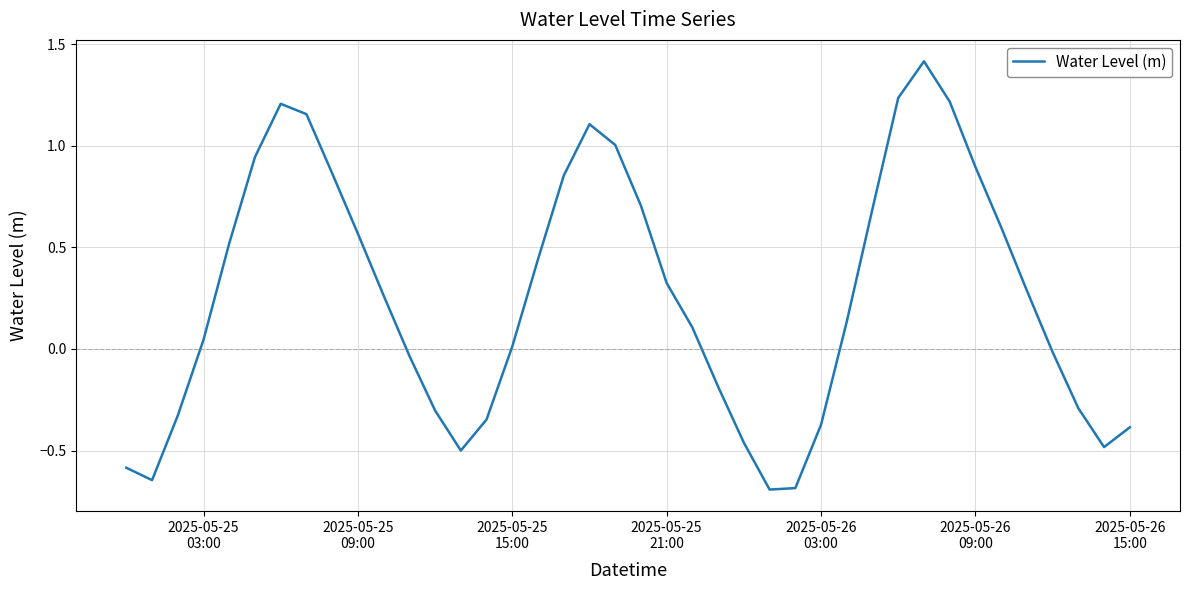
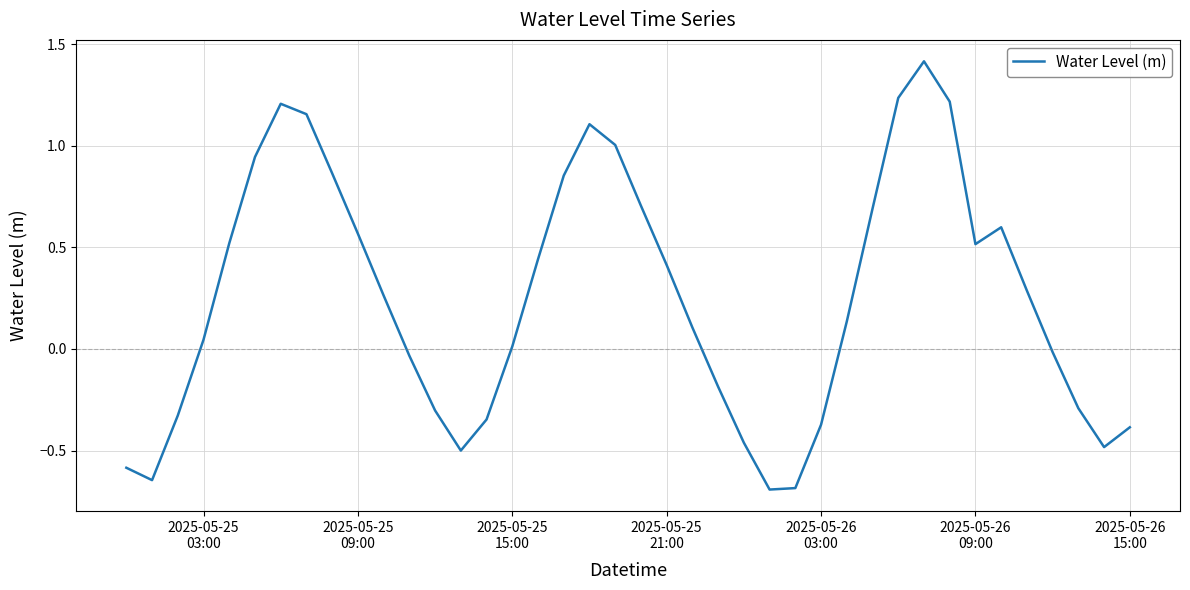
  {
    "2025-05-25 03:00": 0.05,
    "2025-05-25 09:00": 0.57,
    "2025-05-25 15:00": 0.01,
-   "2025-05-25 21:00": 0.32,
+   "2025-05-25 21:00": 0.41,
    "2025-05-26 03:00": -0.37,
-   "2025-05-26 09:00": 0.90,
+   "2025-05-26 09:00": 0.52,
    "2025-05-26 15:00": -0.39
  }
